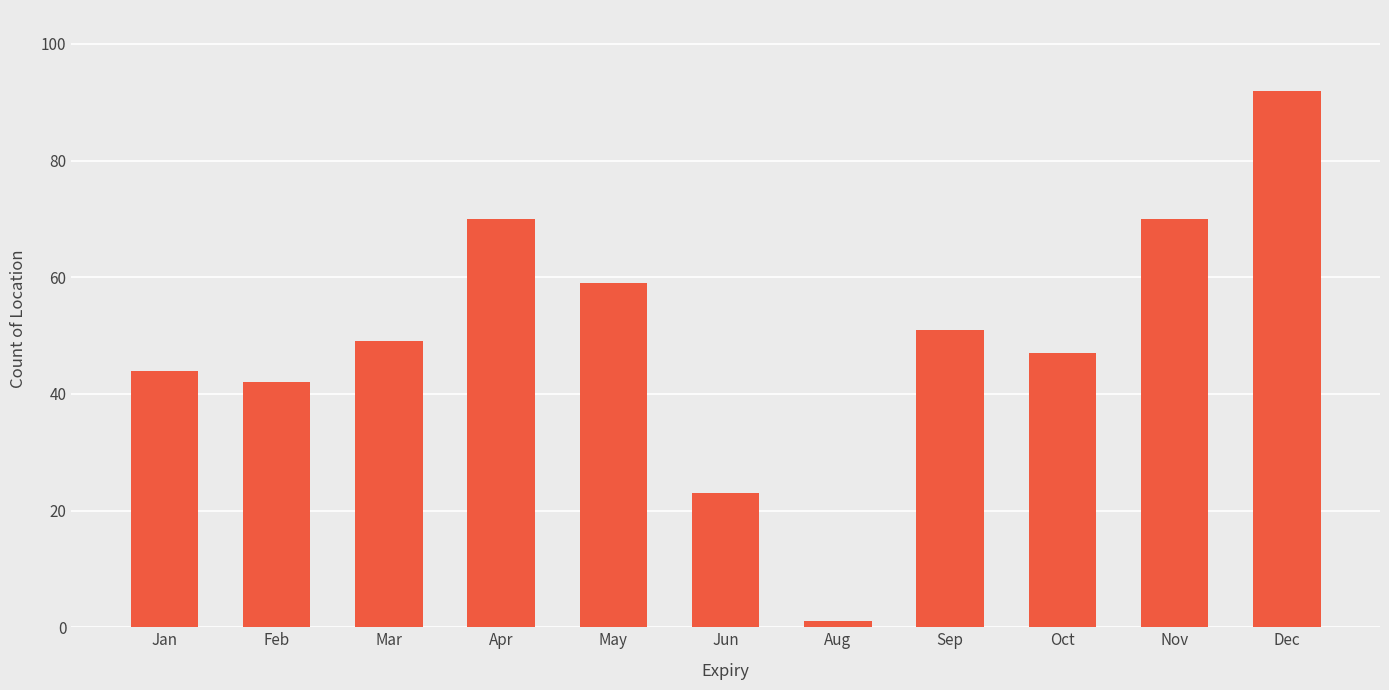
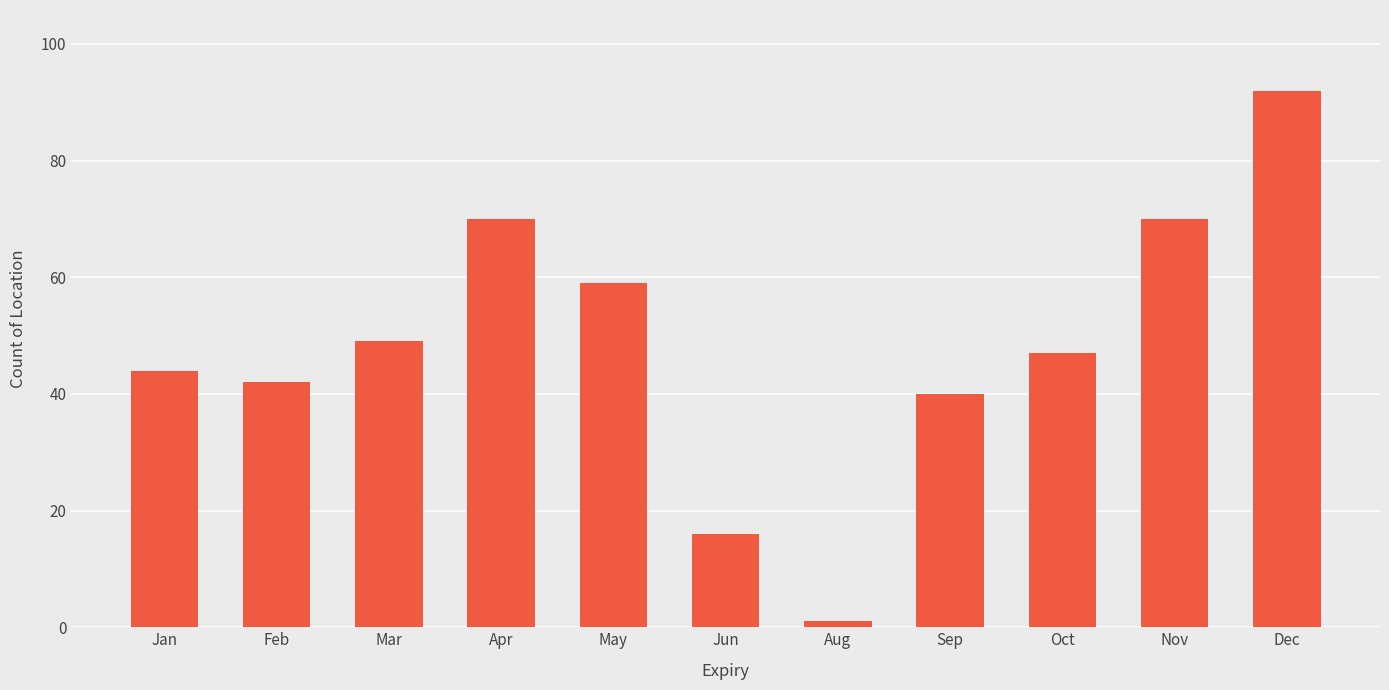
  {
    "Jan": 44,
    "Feb": 42,
    "Mar": 49,
    "Apr": 70,
    "May": 59,
-   "Jun": 23,
+   "Jun": 16,
    "Aug": 1,
-   "Sep": 51,
+   "Sep": 40,
    "Oct": 47,
    "Nov": 70,
    "Dec": 92
  }
